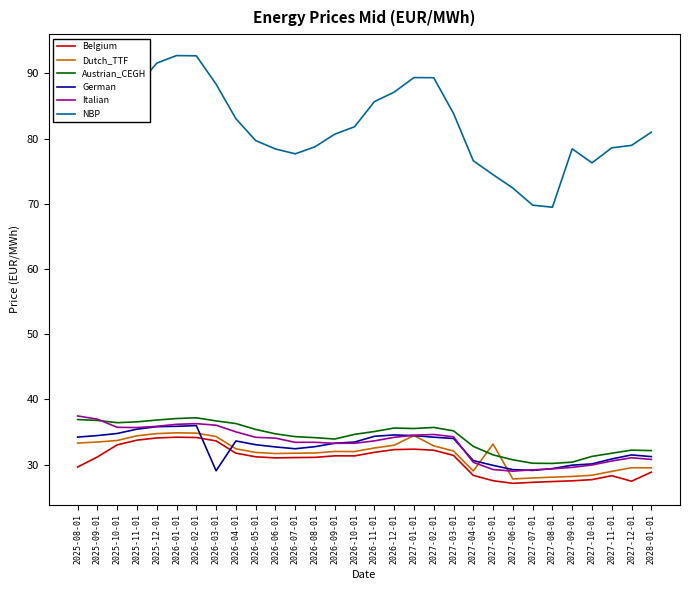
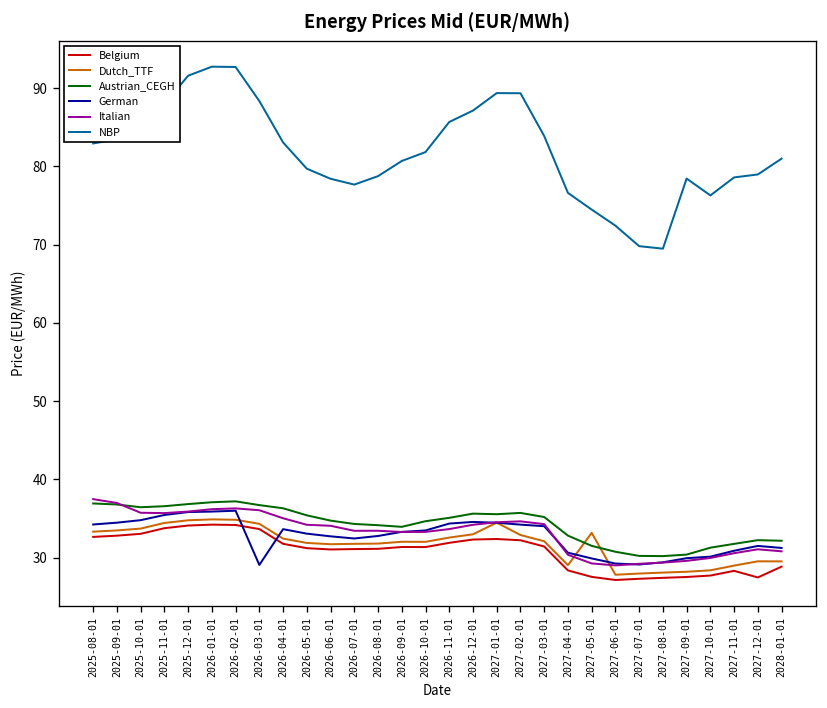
  {
    "Belgium": {
-     "2025-08-01": 30,
-     "2025-09-01": 31,
+     "2025-08-01": 33,
+     "2025-09-01": 33,
      "2025-10-01": 33,
      "2025-11-01": 34,
      "2025-12-01": 34,
      "2026-01-01": 34,
      "2026-02-01": 34,
      "2026-03-01": 34,
      "2026-04-01": 32,
      "2026-05-01": 31,
      "2026-06-01": 31,
      "2026-07-01": 31,
      "2026-08-01": 31,
      "2026-09-01": 31,
      "2026-10-01": 31,
      "2026-11-01": 32,
      "2026-12-01": 32,
      "2027-01-01": 32,
      "2027-02-01": 32,
      "2027-03-01": 31,
      "2027-04-01": 28,
      "2027-05-01": 28,
      "2027-06-01": 27,
      "2027-07-01": 27,
      "2027-08-01": 27,
      "2027-09-01": 28,
      "2027-10-01": 28,
      "2027-11-01": 28,
      "2027-12-01": 27,
      "2028-01-01": 29
    },
    "Dutch_TTF": {
      "2025-08-01": 33,
      "2025-09-01": 33,
      "2025-10-01": 34,
      "2025-11-01": 34,
      "2025-12-01": 35,
      "2026-01-01": 35,
      "2026-02-01": 35,
      "2026-03-01": 34,
      "2026-04-01": 32,
      "2026-05-01": 32,
      "2026-06-01": 32,
      "2026-07-01": 32,
      "2026-08-01": 32,
      "2026-09-01": 32,
      "2026-10-01": 32,
      "2026-11-01": 33,
      "2026-12-01": 33,
      "2027-02-01": 33,
      "2027-03-01": 32,
      "2027-04-01": 29,
      "2027-05-01": 33,
      "2027-06-01": 28,
      "2027-07-01": 28,
      "2027-08-01": 28,
      "2027-09-01": 28,
      "2027-10-01": 28,
      "2027-11-01": 29,
      "2027-12-01": 30,
      "2028-01-01": 30
    },
    "Austrian_CEGH": {
      "2025-08-01": 37,
      "2025-10-01": 36,
      "2025-11-01": 37,
      "2025-12-01": 37,
      "2026-01-01": 37,
      "2026-02-01": 37,
      "2026-03-01": 37,
      "2026-04-01": 36,
      "2026-05-01": 35,
      "2026-06-01": 35,
      "2026-07-01": 34,
      "2026-08-01": 34,
      "2026-09-01": 34,
      "2026-10-01": 35,
      "2026-11-01": 35,
      "2026-12-01": 36,
      "2027-01-01": 36,
      "2027-02-01": 36,
      "2027-03-01": 35,
      "2027-04-01": 33,
      "2027-05-01": 31,
      "2027-06-01": 31,
      "2027-07-01": 30,
      "2027-08-01": 30,
      "2027-09-01": 30,
      "2027-10-01": 31,
      "2027-11-01": 32,
      "2027-12-01": 32,
      "2028-01-01": 32
    },
    "German": {
      "2025-08-01": 34,
      "2025-09-01": 34,
      "2025-10-01": 35,
      "2026-03-01": 29,
      "2026-04-01": 34,
      "2026-05-01": 33,
      "2026-06-01": 33,
      "2026-07-01": 32,
      "2026-08-01": 33,
      "2026-11-01": 34,
      "2027-02-01": 34,
      "2027-05-01": 30,
      "2027-12-01": 31,
      "2028-01-01": 31
    },
    "Italian": {
      "2025-08-01": 37,
      "2025-10-01": 36,
      "2026-03-01": 36,
      "2026-04-01": 35,
      "2026-05-01": 34,
      "2026-06-01": 34,
      "2026-07-01": 33,
      "2026-08-01": 33,
      "2026-11-01": 34,
      "2027-02-01": 35,
      "2027-05-01": 29,
      "2027-12-01": 31,
      "2028-01-01": 31
    },
    "NBP": {
      "2025-12-01": 92,
      "2026-01-01": 93,
      "2026-02-01": 93,
      "2026-03-01": 88,
      "2026-04-01": 83,
      "2026-05-01": 80,
      "2026-06-01": 78,
      "2026-07-01": 78,
      "2026-08-01": 79,
      "2026-09-01": 81,
      "2026-10-01": 82,
      "2026-11-01": 86,
      "2026-12-01": 87,
      "2027-01-01": 89,
      "2027-02-01": 89,
      "2027-03-01": 84,
      "2027-04-01": 77,
      "2027-05-01": 74,
      "2027-06-01": 72,
      "2027-07-01": 70,
      "2027-08-01": 69,
      "2027-09-01": 78,
      "2027-10-01": 76,
      "2027-11-01": 79,
      "2027-12-01": 79,
      "2028-01-01": 81
    }
  }
